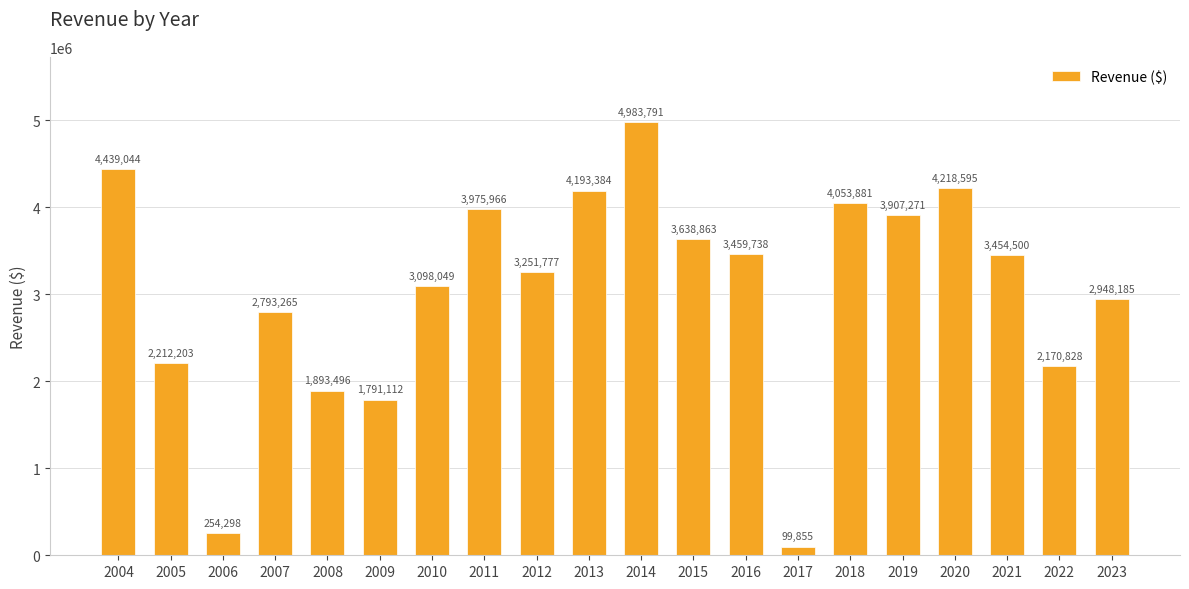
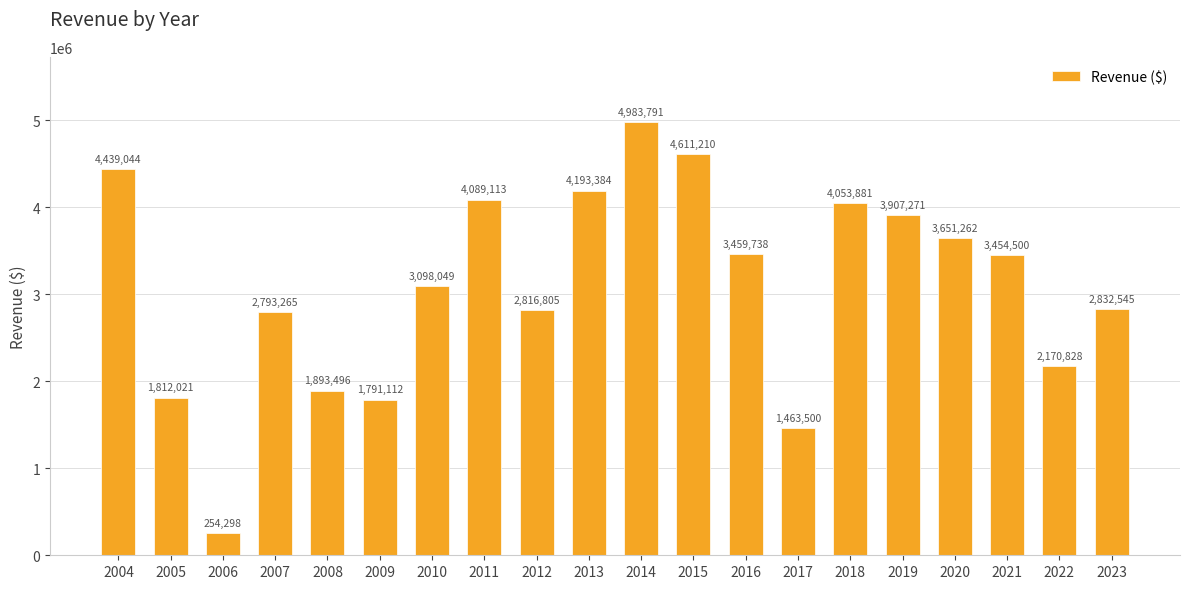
  {
    "2004": "4,439,044",
-   "2005": "2,212,203",
+   "2005": "1,812,021",
    "2006": "254,298",
    "2007": "2,793,265",
    "2008": "1,893,496",
    "2009": "1,791,112",
    "2010": "3,098,049",
-   "2011": "3,975,966",
-   "2012": "3,251,777",
+   "2011": "4,089,113",
+   "2012": "2,816,805",
    "2013": "4,193,384",
    "2014": "4,983,791",
-   "2015": "3,638,863",
+   "2015": "4,611,210",
    "2016": "3,459,738",
-   "2017": "99,855",
+   "2017": "1,463,500",
    "2018": "4,053,881",
    "2019": "3,907,271",
-   "2020": "4,218,595",
+   "2020": "3,651,262",
    "2021": "3,454,500",
    "2022": "2,170,828",
-   "2023": "2,948,185"
+   "2023": "2,832,545"
  }
